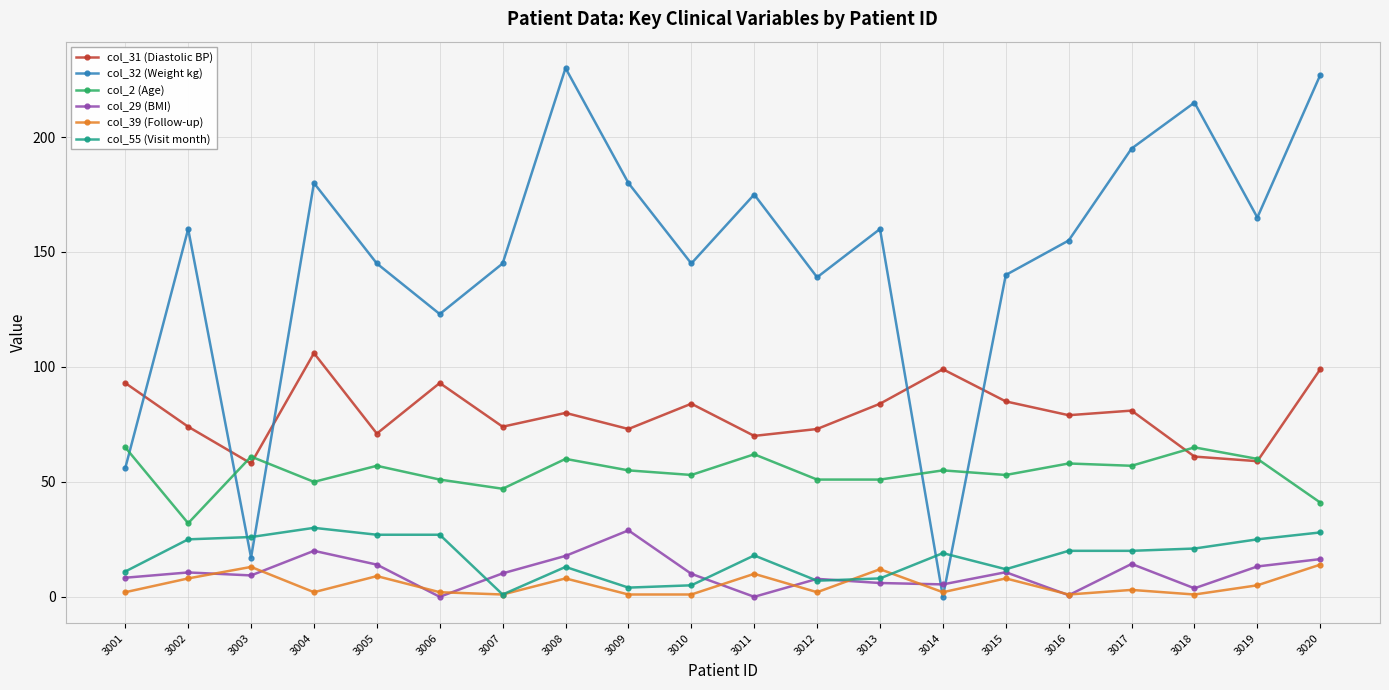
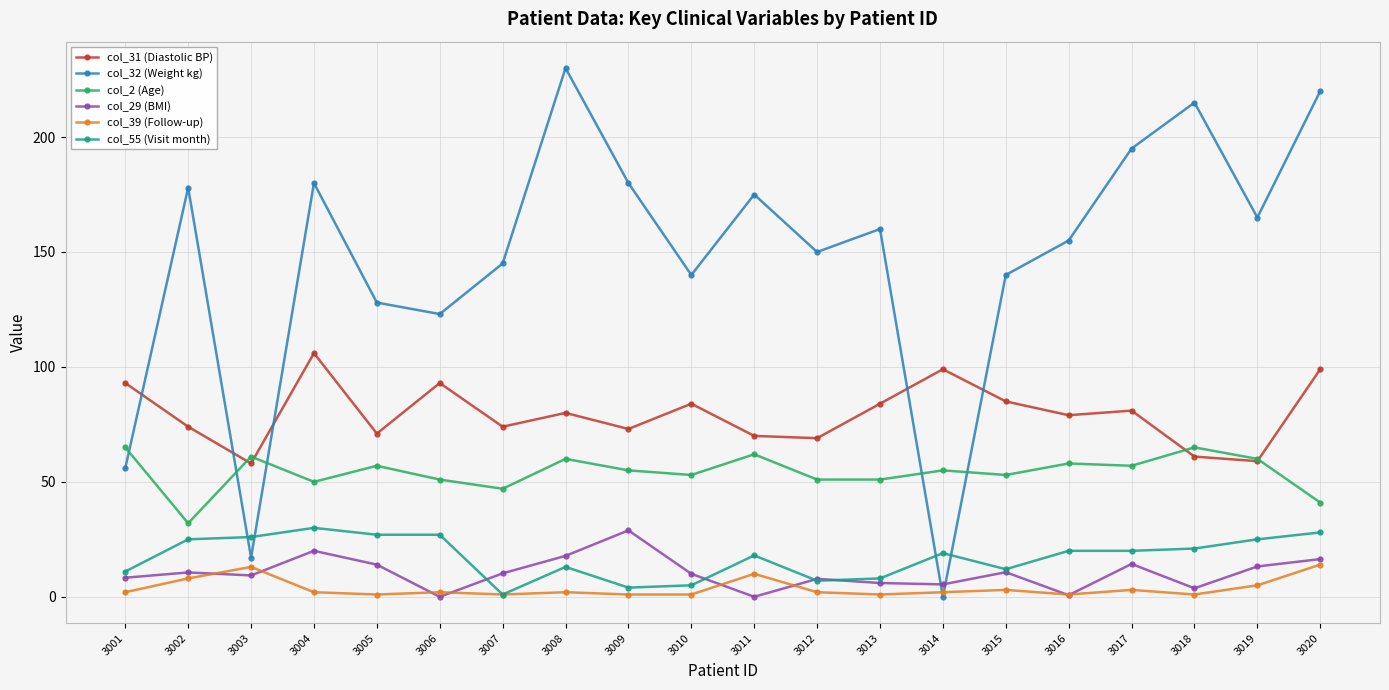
  {
    "col_31 (Diastolic BP)": {
      "3001": 93,
      "3002": 74,
      "3003": 58,
      "3004": 106,
      "3005": 71,
      "3006": 93,
      "3007": 74,
      "3008": 80,
      "3009": 73,
      "3010": 84,
      "3011": 70,
-     "3012": 73,
+     "3012": 69,
      "3013": 84,
      "3014": 99,
      "3015": 85,
      "3016": 79,
      "3017": 81,
      "3018": 61,
      "3020": 99
    },
    "col_32 (Weight kg)": {
      "3001": 56,
-     "3002": 160,
+     "3002": 178,
      "3003": 17,
      "3004": 180,
-     "3005": 145,
+     "3005": 128,
      "3006": 123,
      "3007": 145,
      "3008": 230,
      "3009": 180,
-     "3010": 145,
+     "3010": 140,
      "3011": 175,
-     "3012": 139,
+     "3012": 150,
      "3013": 160,
      "3014": 0,
      "3015": 140,
      "3016": 155,
      "3017": 195,
      "3018": 215,
      "3019": 165,
-     "3020": 227
+     "3020": 220
    },
    "col_29 (BMI)": {
      "3001": 8,
      "3002": 11,
      "3003": 9,
      "3004": 20,
      "3005": 14,
      "3006": 0,
      "3007": 10,
      "3008": 18,
      "3009": 29,
      "3010": 10,
      "3011": 0,
      "3013": 6,
      "3014": 5,
      "3015": 11,
      "3017": 14,
      "3018": 4,
      "3019": 13,
      "3020": 16
    },
    "col_39 (Follow-up)": {
      "3001": 2,
      "3002": 8,
      "3003": 13,
      "3004": 2,
-     "3005": 9,
+     "3005": 1,
      "3006": 2,
-     "3008": 8,
+     "3008": 2,
      "3009": 1,
      "3010": 1,
      "3011": 10,
      "3012": 2,
-     "3013": 12,
+     "3013": 1,
      "3014": 2,
-     "3015": 8,
+     "3015": 3,
      "3017": 3,
      "3018": 1,
      "3019": 5,
      "3020": 14
    }
  }
